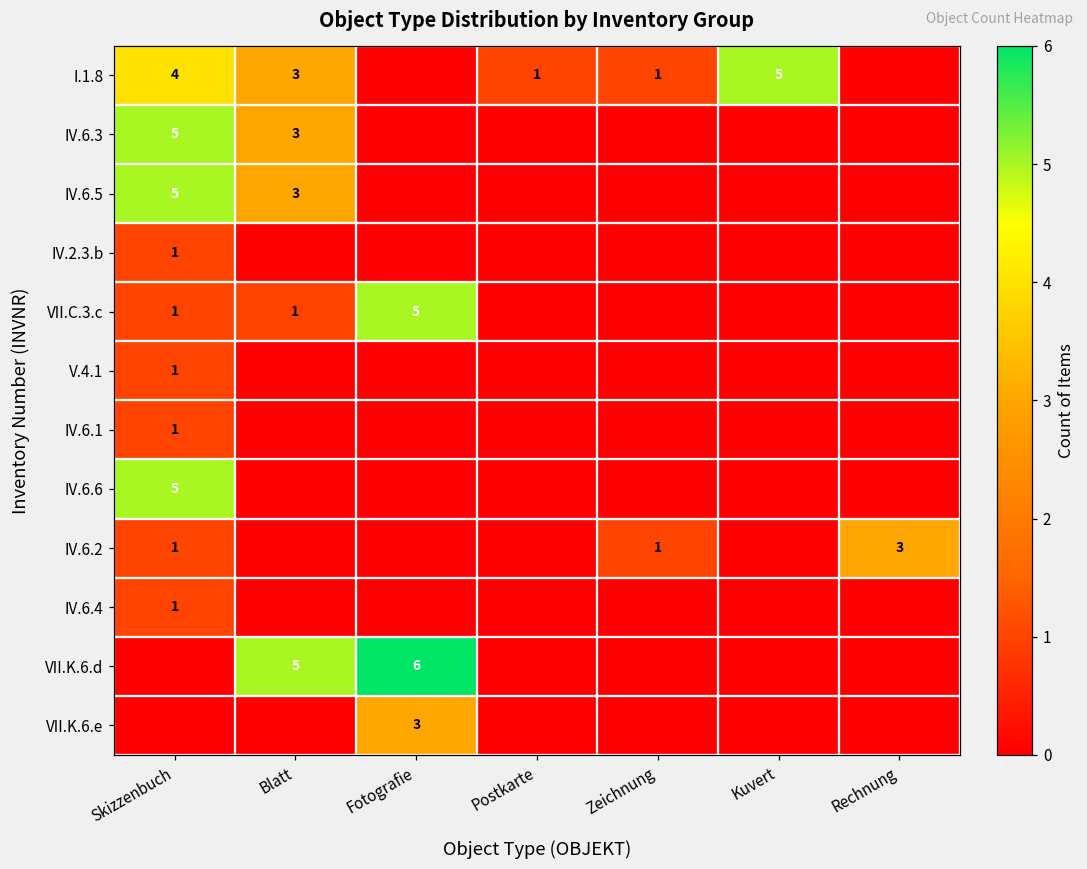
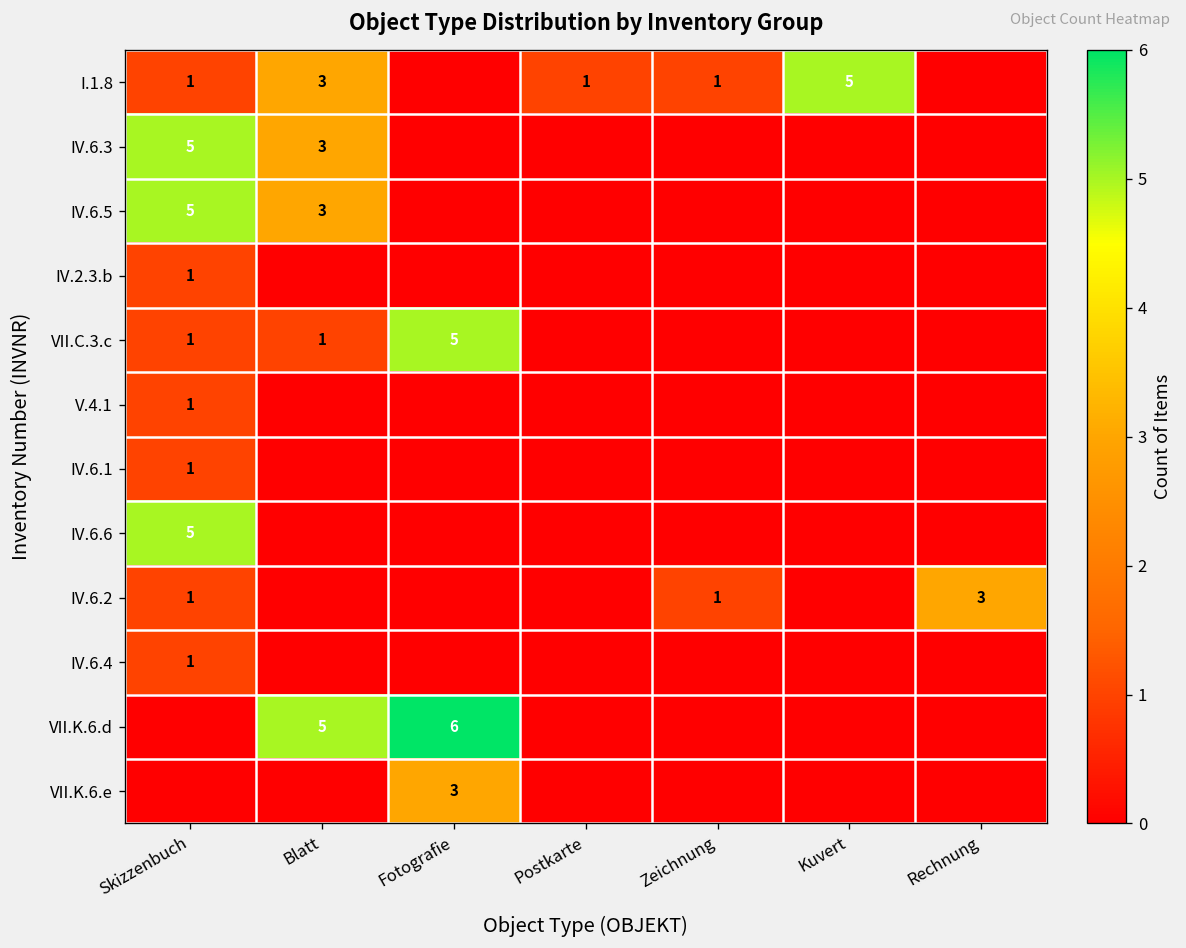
  {
    "I.1.8": {
-     "Skizzenbuch": 4,
+     "Skizzenbuch": 1,
      "Blatt": 3,
      "Postkarte": 1,
      "Zeichnung": 1,
      "Kuvert": 5
    },
    "IV.6.3": {
      "Skizzenbuch": 5,
      "Blatt": 3
    },
    "IV.6.5": {
      "Skizzenbuch": 5,
      "Blatt": 3
    },
    "IV.2.3.b": {
      "Skizzenbuch": 1
    },
    "VII.C.3.c": {
      "Skizzenbuch": 1,
      "Blatt": 1,
      "Fotografie": 5
    },
    "V.4.1": {
      "Skizzenbuch": 1
    },
    "IV.6.1": {
      "Skizzenbuch": 1
    },
    "IV.6.6": {
      "Skizzenbuch": 5
    },
    "IV.6.2": {
      "Skizzenbuch": 1,
      "Zeichnung": 1,
      "Rechnung": 3
    },
    "IV.6.4": {
      "Skizzenbuch": 1
    },
    "VII.K.6.d": {
      "Blatt": 5,
      "Fotografie": 6
    },
    "VII.K.6.e": {
      "Fotografie": 3
    }
  }
